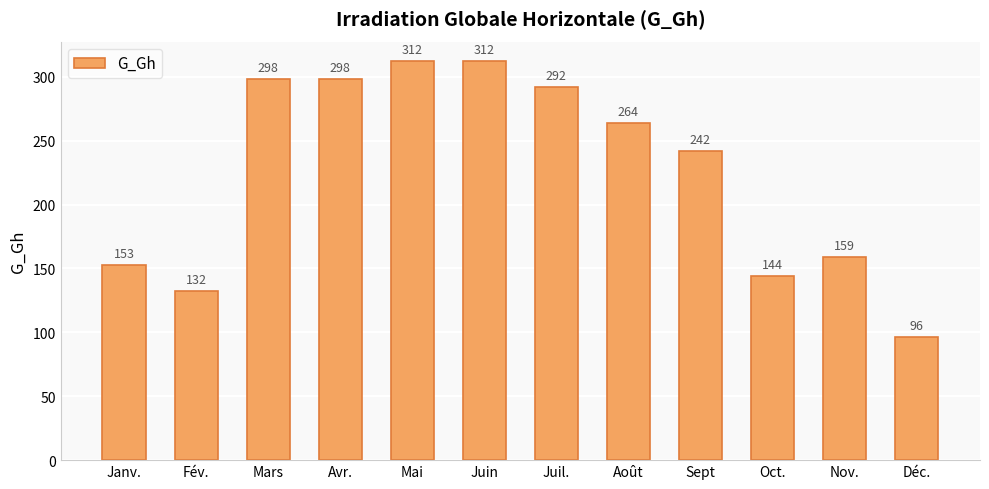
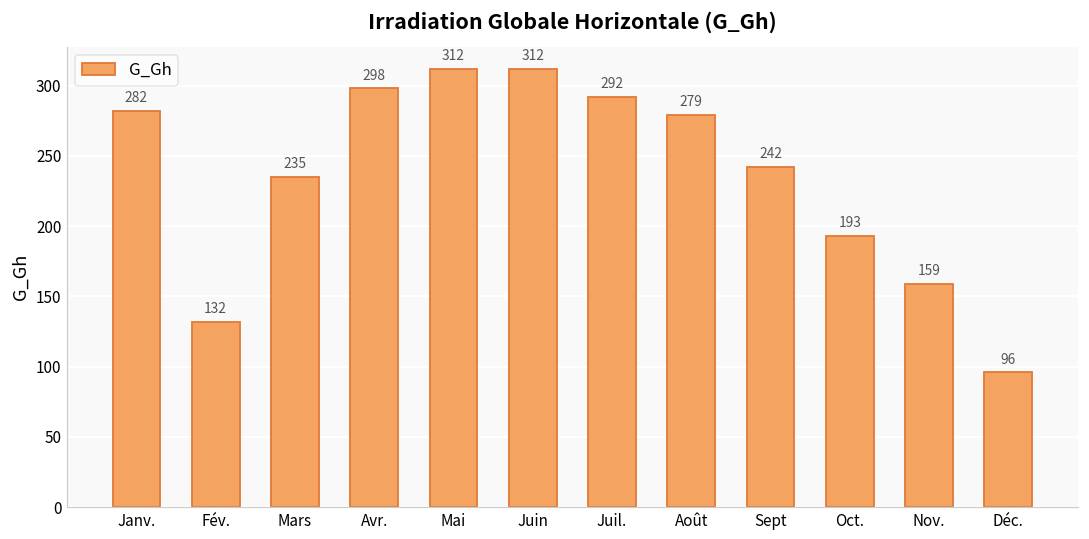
  {
-   "Janv.": 153,
+   "Janv.": 282,
    "Fév.": 132,
-   "Mars": 298,
+   "Mars": 235,
    "Avr.": 298,
    "Mai": 312,
    "Juin": 312,
    "Juil.": 292,
-   "Août": 264,
+   "Août": 279,
    "Sept": 242,
-   "Oct.": 144,
+   "Oct.": 193,
    "Nov.": 159,
    "Déc.": 96
  }
